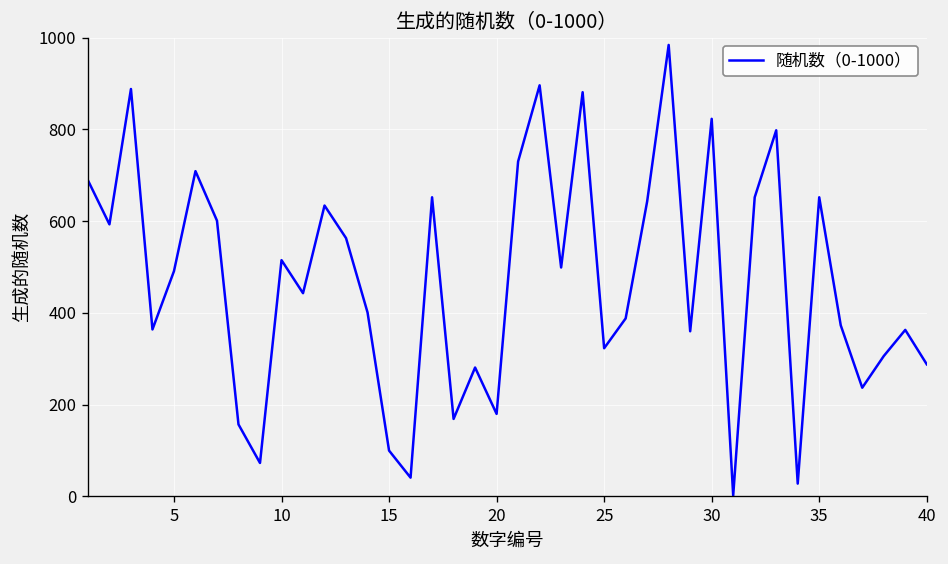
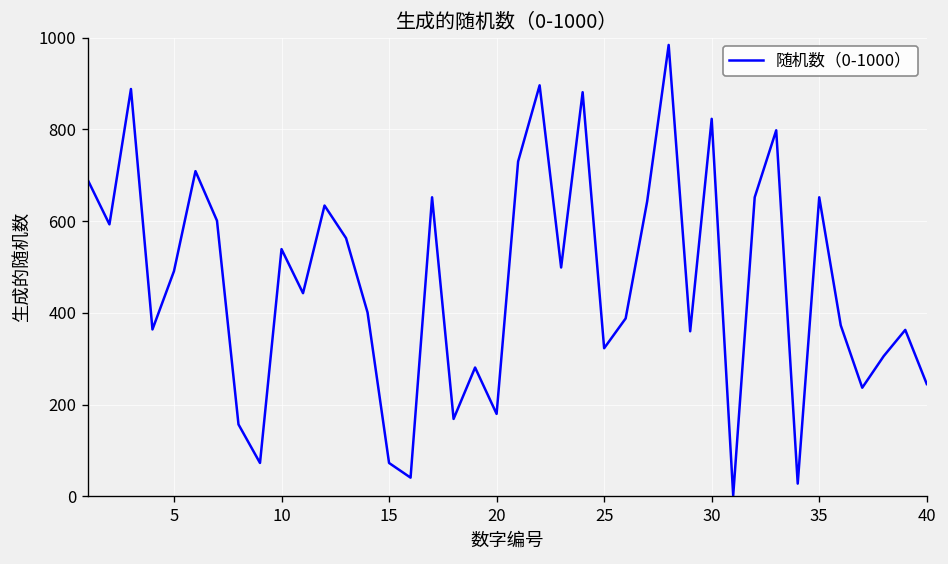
  {
    "5": 490,
-   "10": 520,
-   "15": 100,
+   "10": 540,
+   "15": 70,
    "20": 180,
    "25": 320,
    "30": 820,
    "35": 650,
-   "40": 290
+   "40": 250
  }
